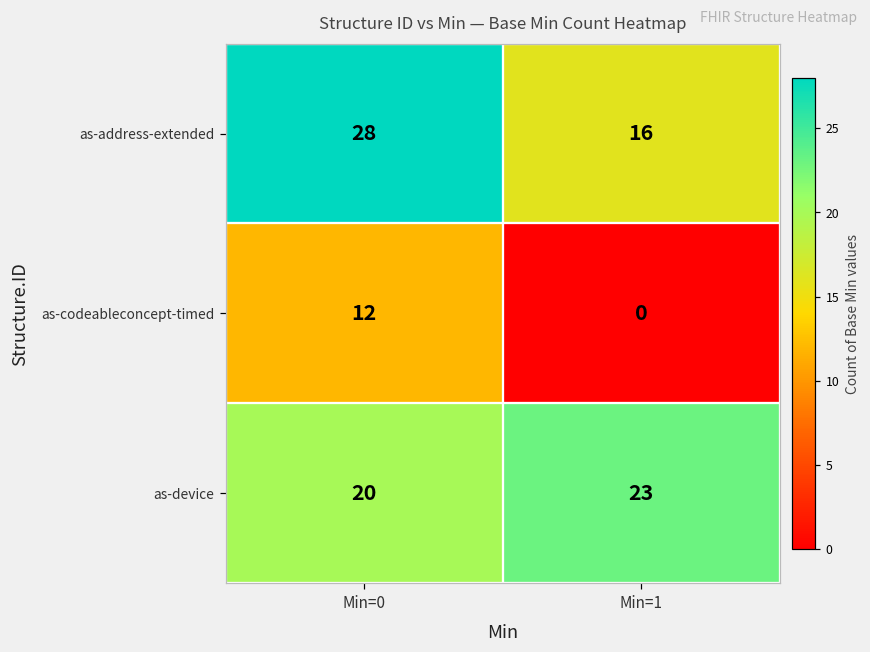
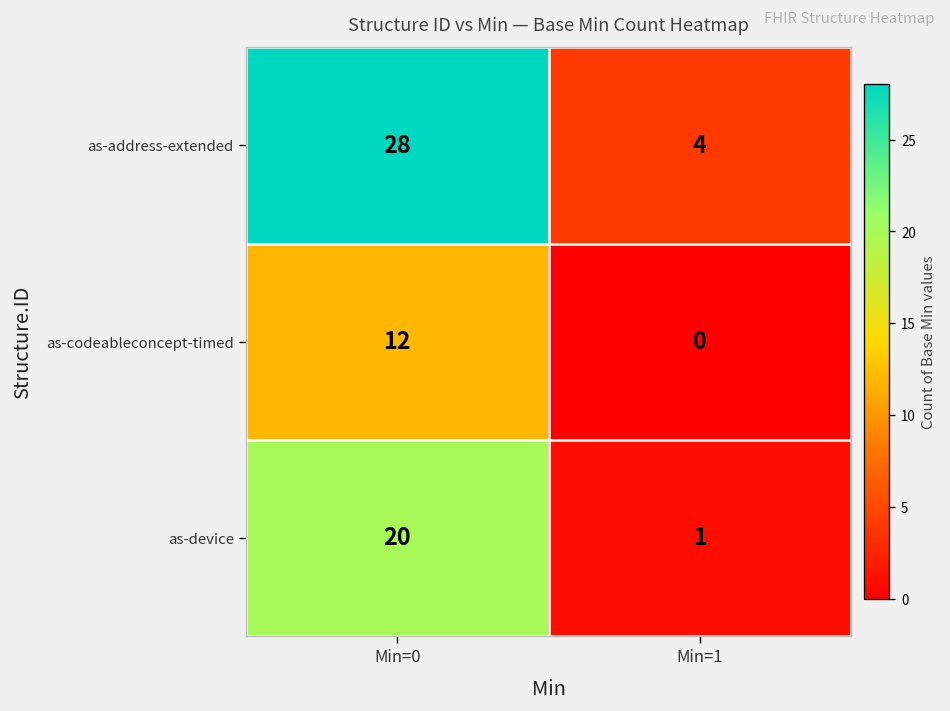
  {
    "as-address-extended": {
      "Min=0": 28,
-     "Min=1": 16
+     "Min=1": 4
    },
    "as-codeableconcept-timed": {
      "Min=0": 12,
      "Min=1": 0
    },
    "as-device": {
      "Min=0": 20,
-     "Min=1": 23
+     "Min=1": 1
    }
  }
